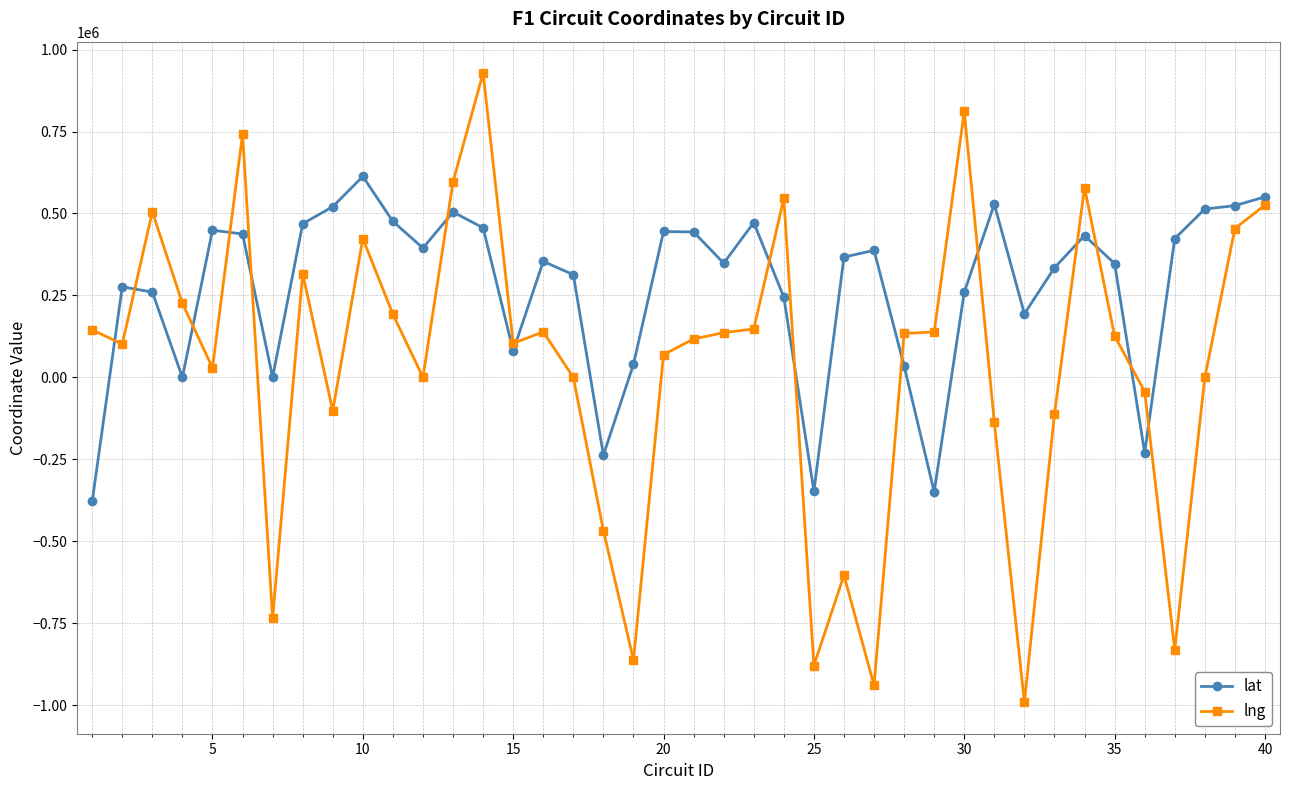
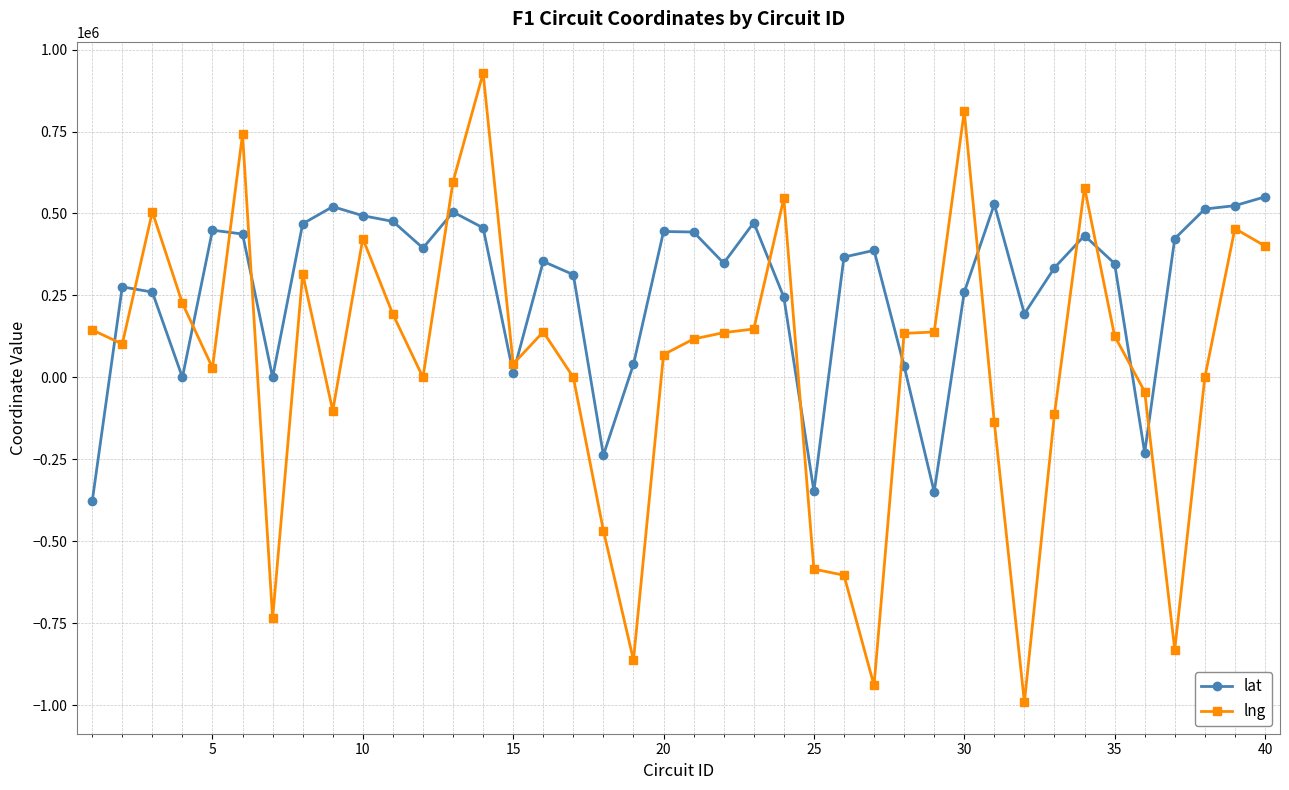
  {
    "lat": {
      "5": 450000,
-     "10": 610000,
-     "15": 80000,
+     "10": 490000,
+     "15": 10000,
      "20": 450000,
      "25": -350000,
      "30": 260000,
      "35": 350000,
      "40": 550000
    },
    "lng": {
      "5": 30000,
      "10": 420000,
-     "15": 100000,
+     "15": 40000,
      "20": 70000,
-     "25": -880000,
+     "25": -580000,
      "30": 810000,
      "35": 130000,
-     "40": 530000
+     "40": 400000
    }
  }
